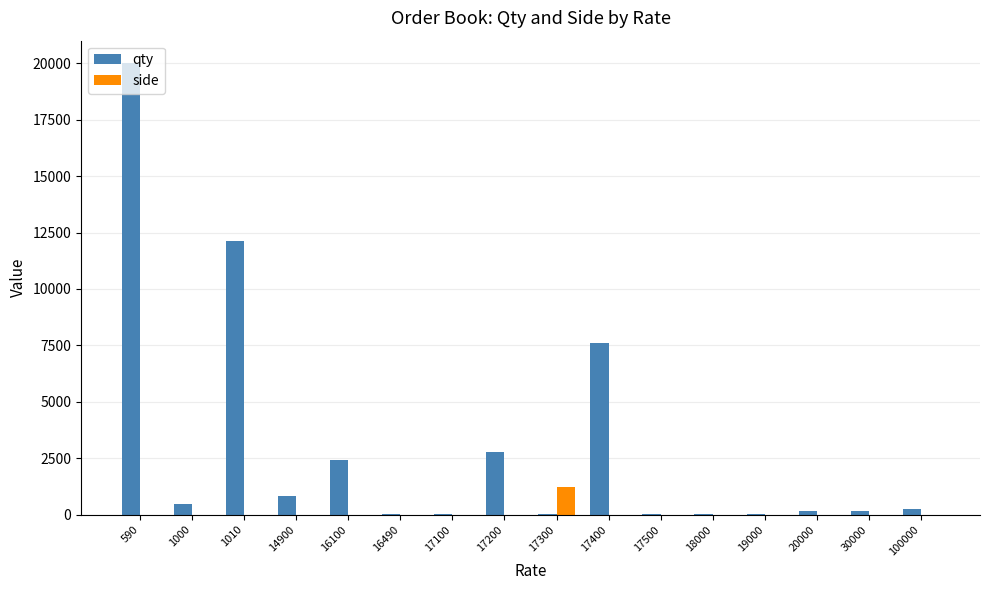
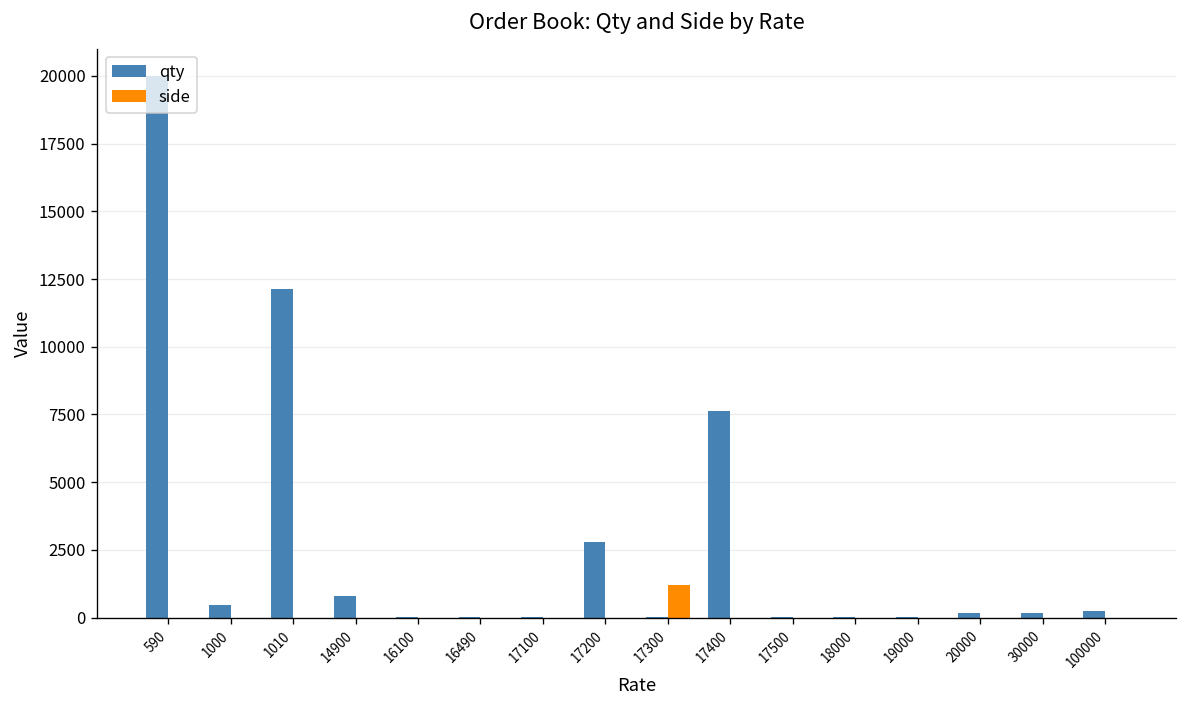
  {
    "qty": {
      "1000": 500,
      "1010": 12100,
      "14900": 800,
-     "16100": 2400,
+     "16100": 0,
      "17200": 2800,
      "17400": 7600,
      "20000": 200,
      "30000": 200,
      "100000": 200
    },
    "side": {
      "17300": 1200
    }
  }
